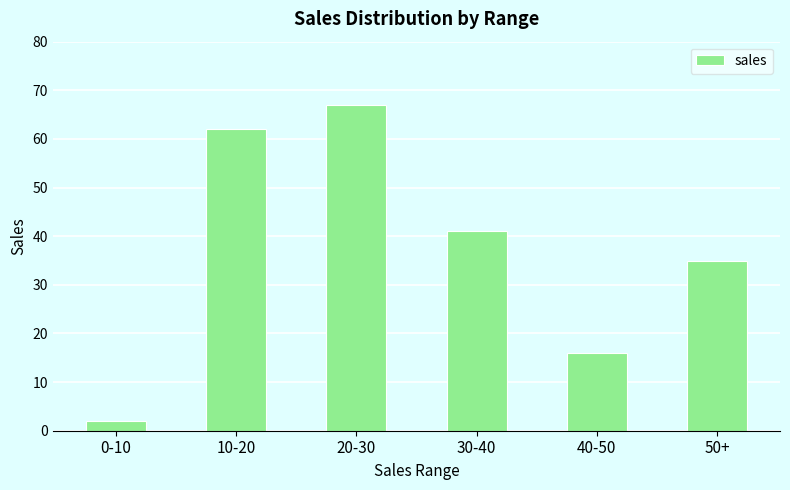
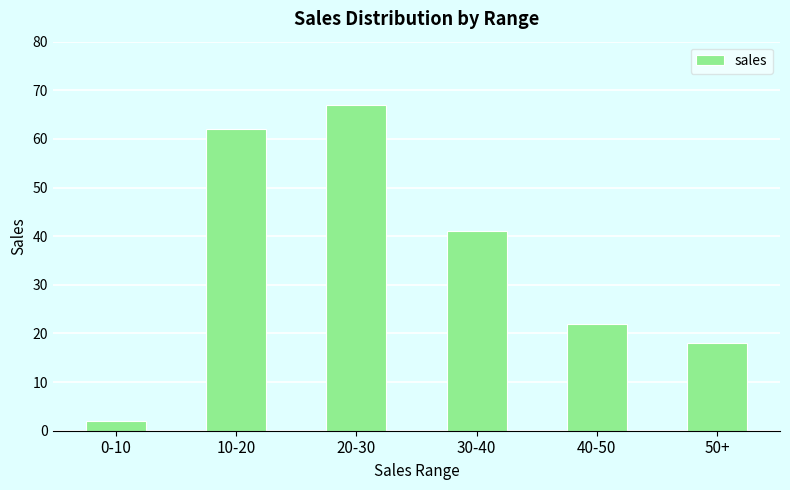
  {
    "0-10": 2,
    "10-20": 62,
    "20-30": 67,
    "30-40": 41,
-   "40-50": 16,
-   "50+": 35
+   "40-50": 22,
+   "50+": 18
  }
